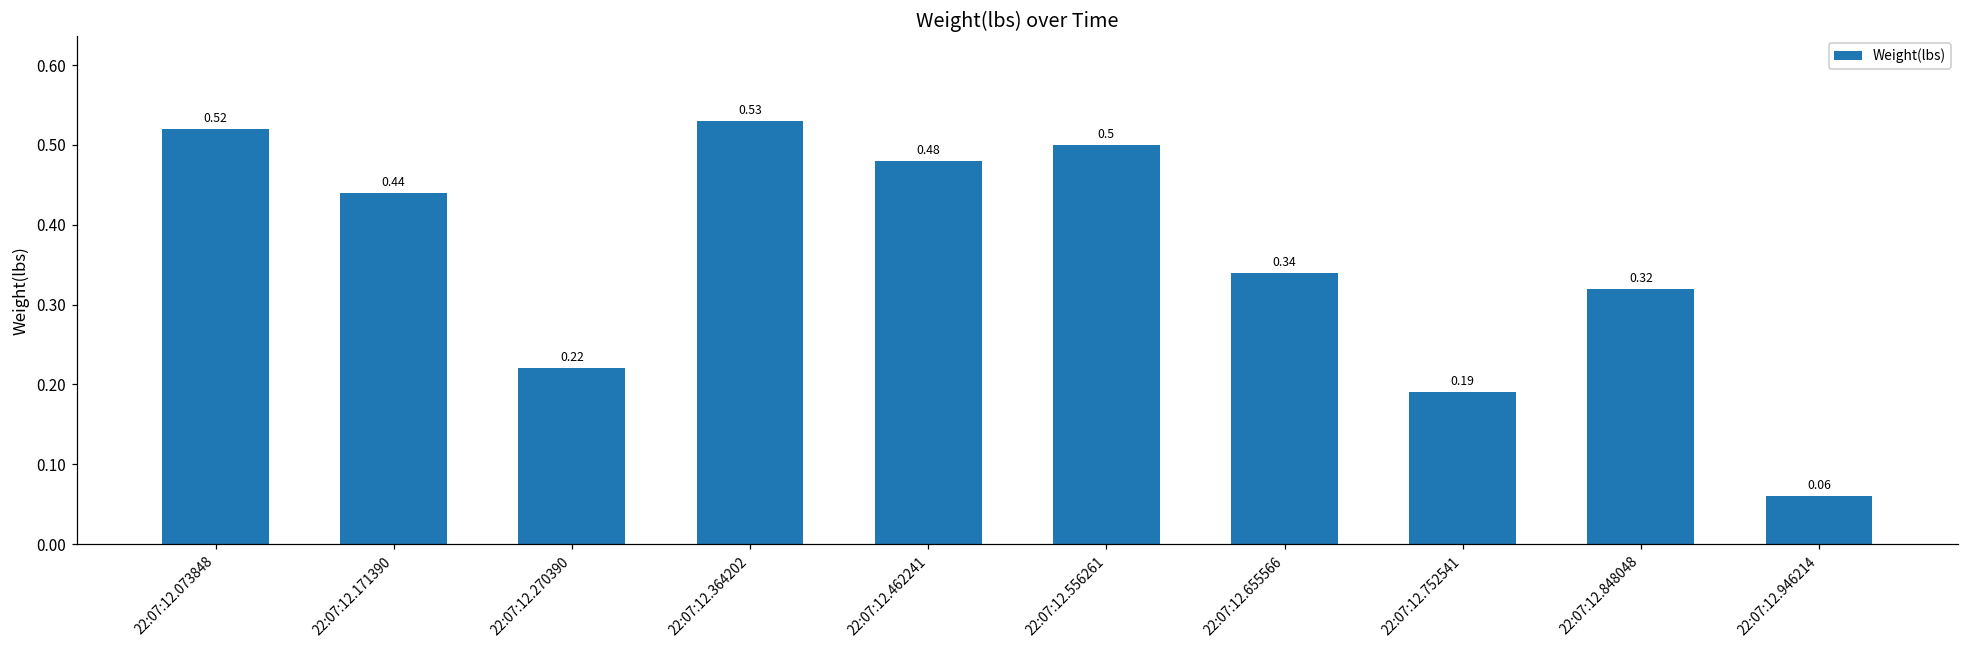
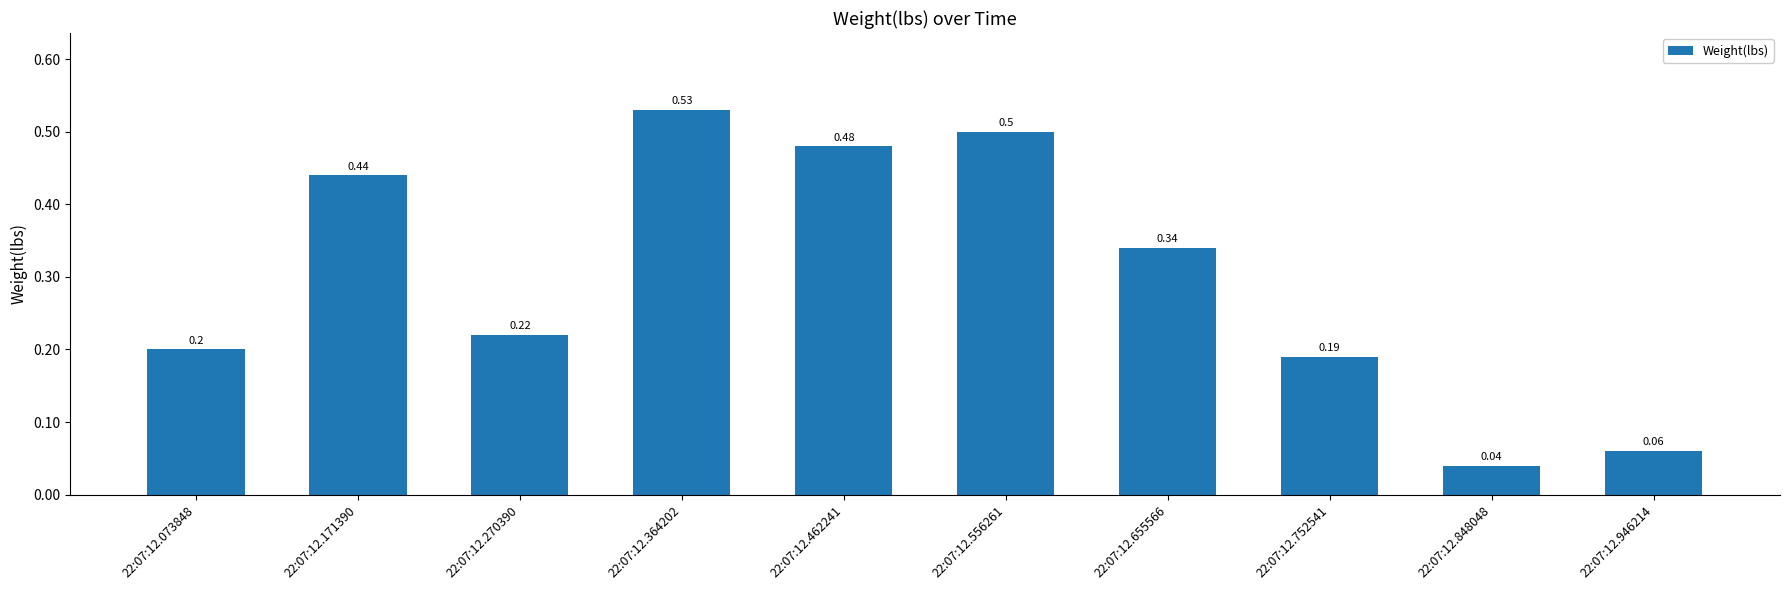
  {
-   "22:07:12.073848": 0.52,
+   "22:07:12.073848": 0.2,
    "22:07:12.171390": 0.44,
    "22:07:12.270390": 0.22,
    "22:07:12.364202": 0.53,
    "22:07:12.462241": 0.48,
    "22:07:12.556261": 0.5,
    "22:07:12.655566": 0.34,
    "22:07:12.752541": 0.19,
-   "22:07:12.848048": 0.32,
+   "22:07:12.848048": 0.04,
    "22:07:12.946214": 0.06
  }
